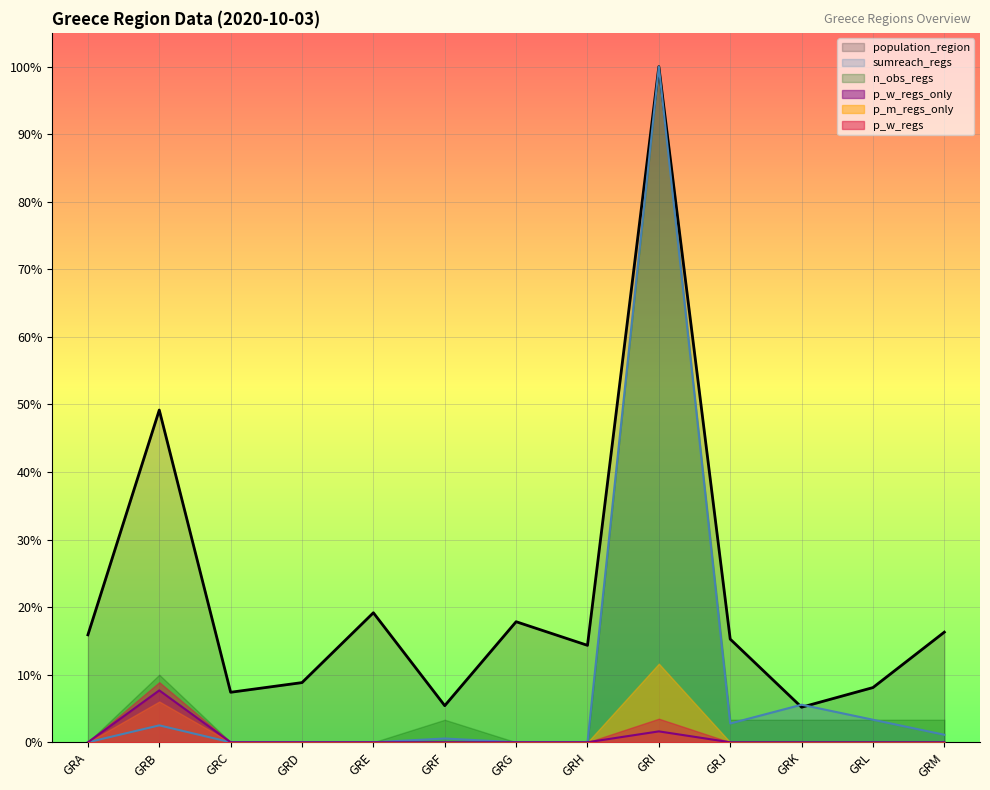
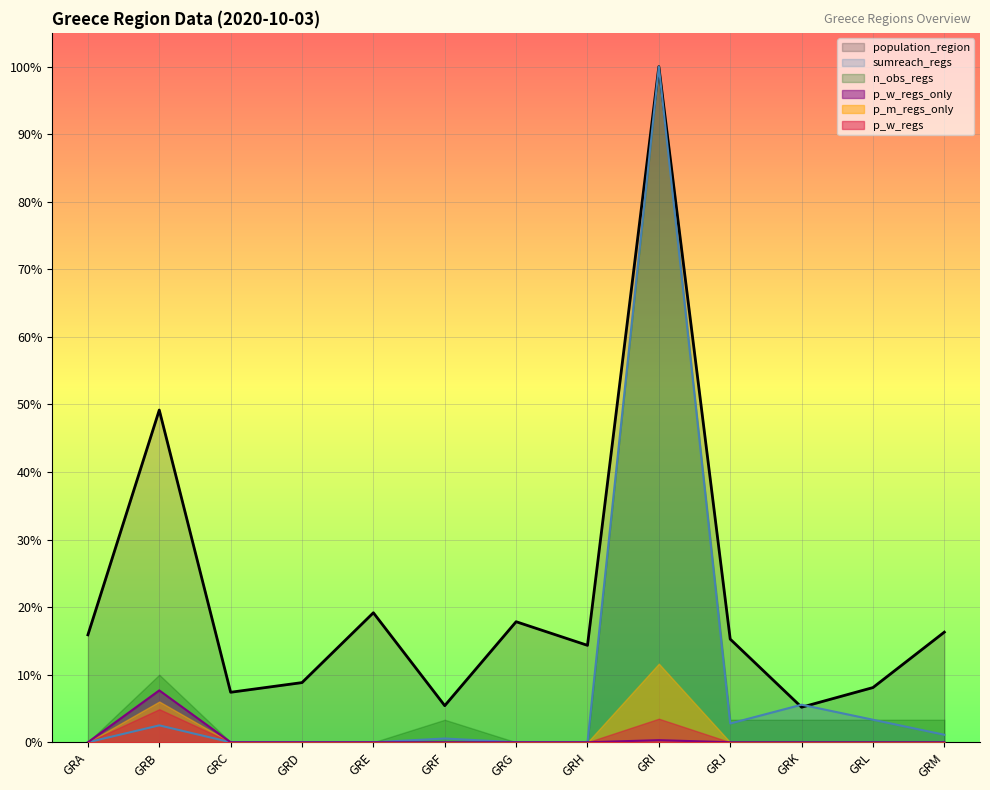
  {
    "p_w_regs_only": {
      "GRB": "8%",
-     "GRI": "2%"
+     "GRI": "0%"
    },
    "p_m_regs_only": {
      "GRB": "6%",
      "GRI": "12%"
    },
    "p_w_regs": {
-     "GRB": "9%",
+     "GRB": "5%",
      "GRI": "3%"
    }
  }
